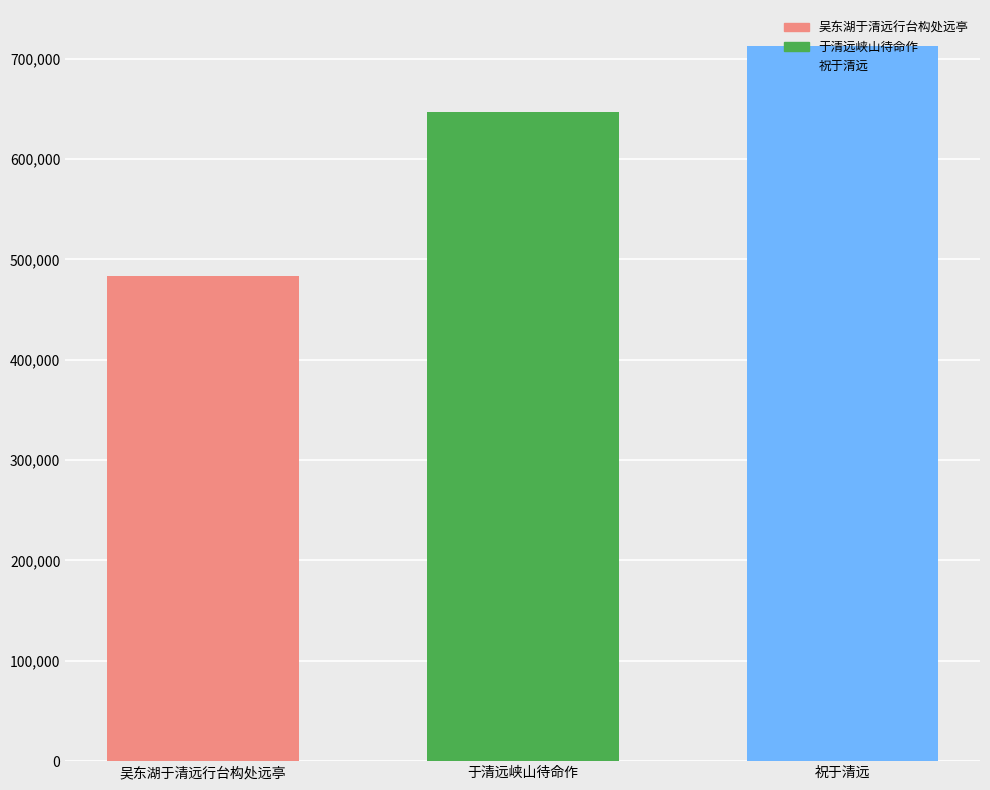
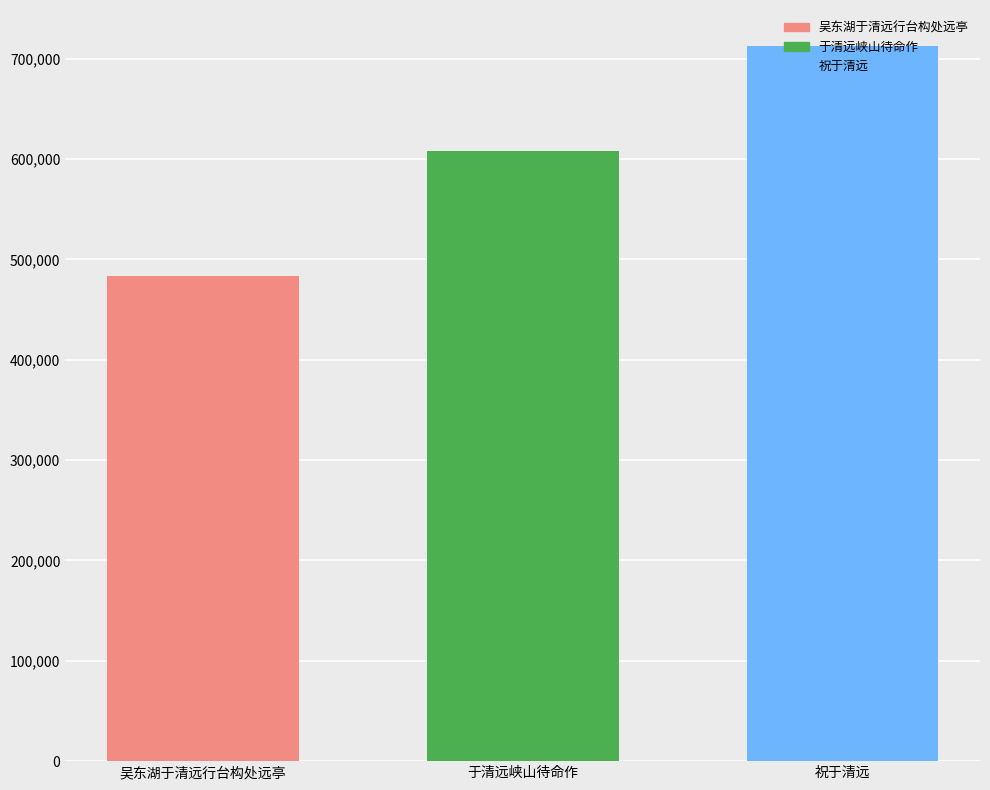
  {
    "吴东湖于清远行台构处远亭": "484,000",
-   "于清远峡山待命作": "647,000",
+   "于清远峡山待命作": "608,000",
    "祝于清远": "713,000"
  }
